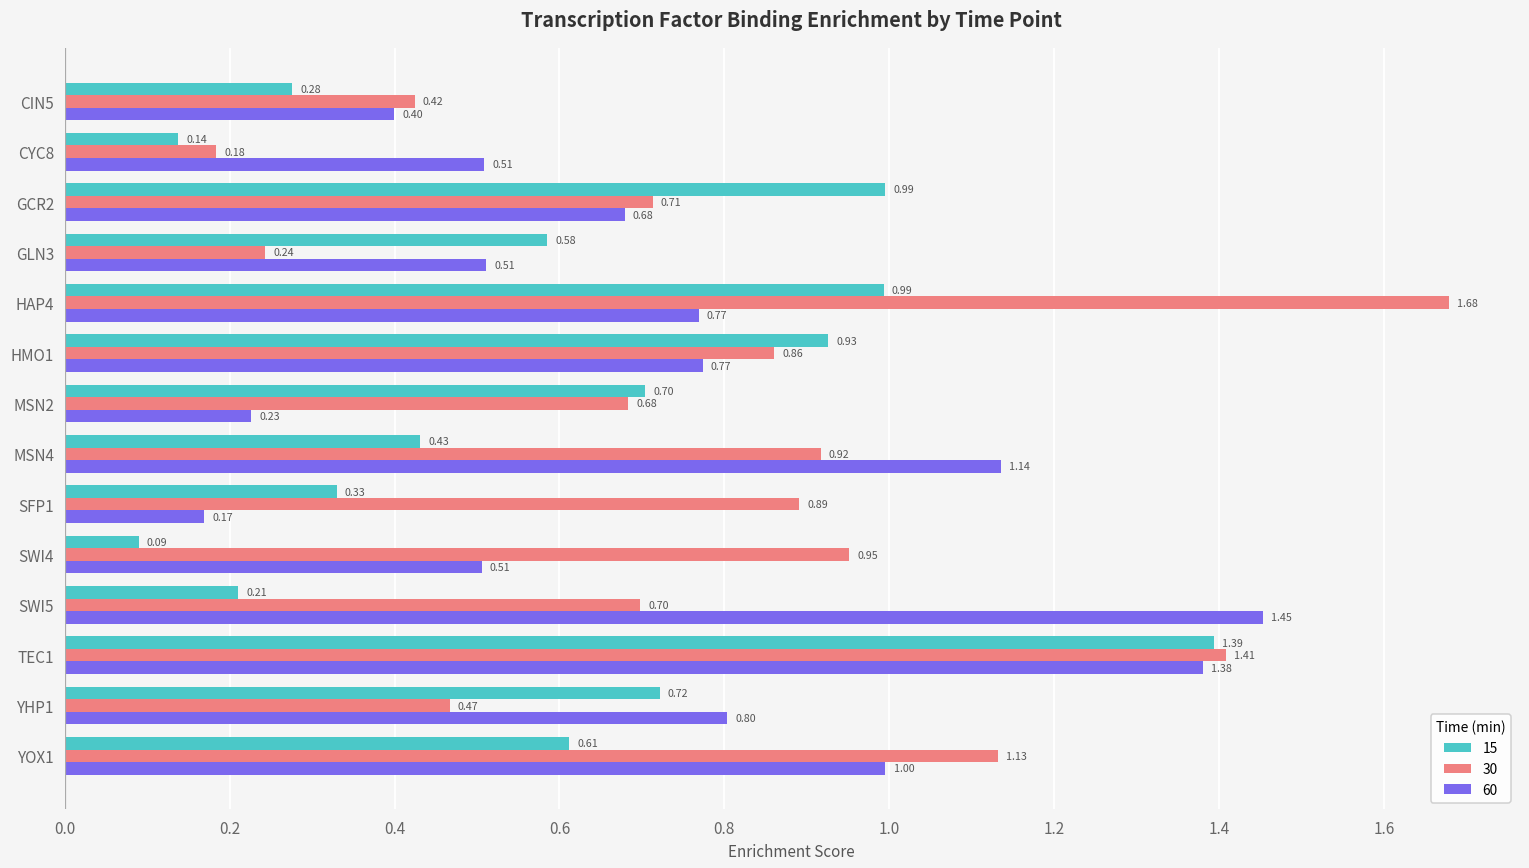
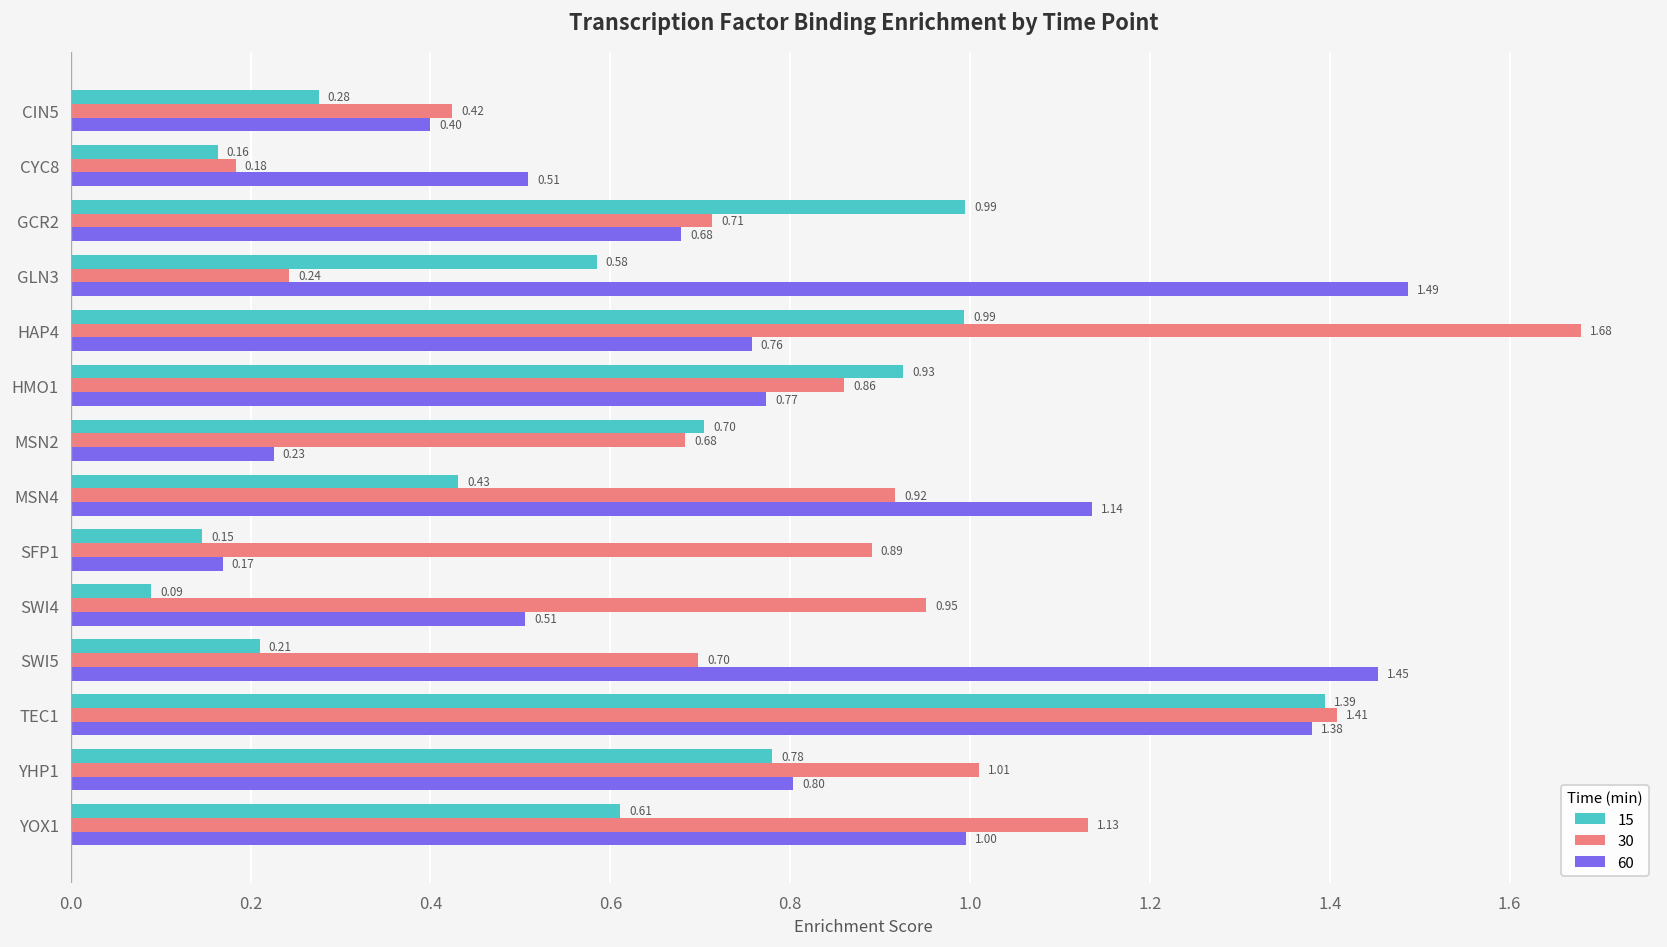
  {
    "15": {
      "CIN5": 0.28,
-     "CYC8": 0.14,
+     "CYC8": 0.16,
      "GCR2": 0.99,
      "GLN3": 0.58,
      "HAP4": 0.99,
      "HMO1": 0.93,
      "MSN2": 0.70,
      "MSN4": 0.43,
-     "SFP1": 0.33,
+     "SFP1": 0.15,
      "SWI4": 0.09,
      "SWI5": 0.21,
      "TEC1": 1.39,
-     "YHP1": 0.72,
+     "YHP1": 0.78,
      "YOX1": 0.61
    },
    "30": {
      "CIN5": 0.42,
      "CYC8": 0.18,
      "GCR2": 0.71,
      "GLN3": 0.24,
      "HAP4": 1.68,
      "HMO1": 0.86,
      "MSN2": 0.68,
      "MSN4": 0.92,
      "SFP1": 0.89,
      "SWI4": 0.95,
      "SWI5": 0.70,
      "TEC1": 1.41,
-     "YHP1": 0.47,
+     "YHP1": 1.01,
      "YOX1": 1.13
    },
    "60": {
      "CIN5": 0.40,
      "CYC8": 0.51,
      "GCR2": 0.68,
-     "GLN3": 0.51,
-     "HAP4": 0.77,
+     "GLN3": 1.49,
+     "HAP4": 0.76,
      "HMO1": 0.77,
      "MSN2": 0.23,
      "MSN4": 1.14,
      "SFP1": 0.17,
      "SWI4": 0.51,
      "SWI5": 1.45,
      "TEC1": 1.38,
      "YHP1": 0.80,
      "YOX1": 1.00
    }
  }
